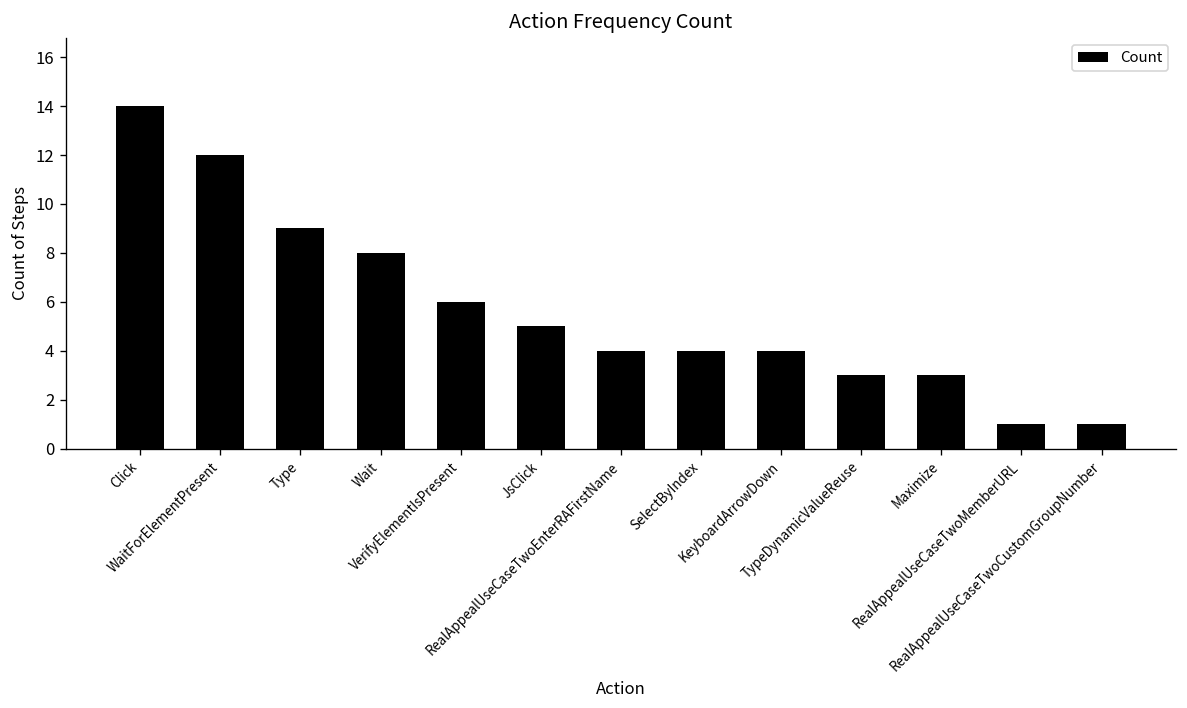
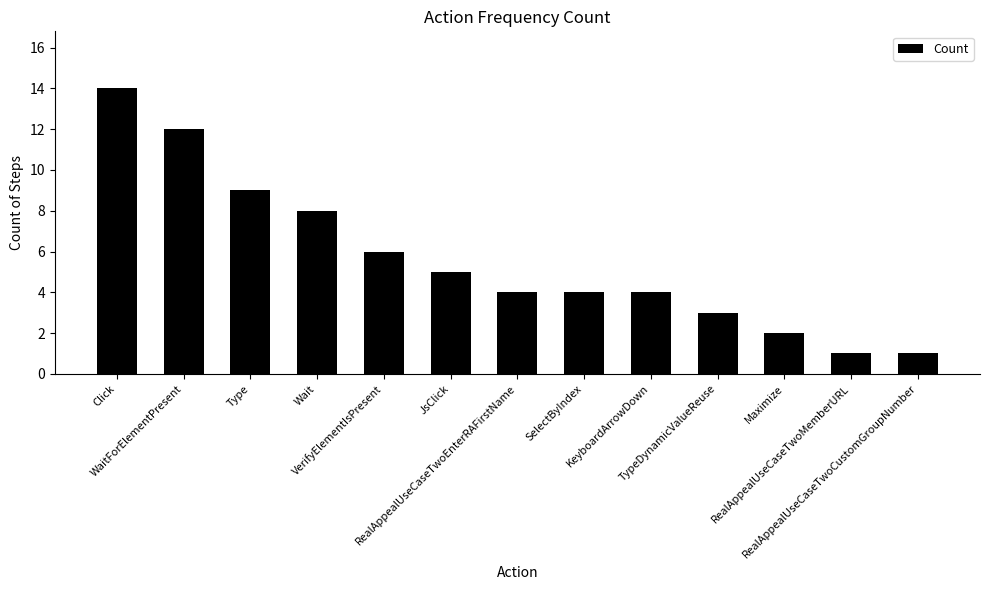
  {
    "Click": 14,
    "WaitForElementPresent": 12,
    "Type": 9,
    "Wait": 8,
    "VerifyElementIsPresent": 6,
    "JsClick": 5,
    "RealAppealUseCaseTwoEnterRAFirstName": 4,
    "SelectByIndex": 4,
    "KeyboardArrowDown": 4,
    "TypeDynamicValueReuse": 3,
-   "Maximize": 3,
+   "Maximize": 2,
    "RealAppealUseCaseTwoMemberURL": 1,
    "RealAppealUseCaseTwoCustomGroupNumber": 1
  }
